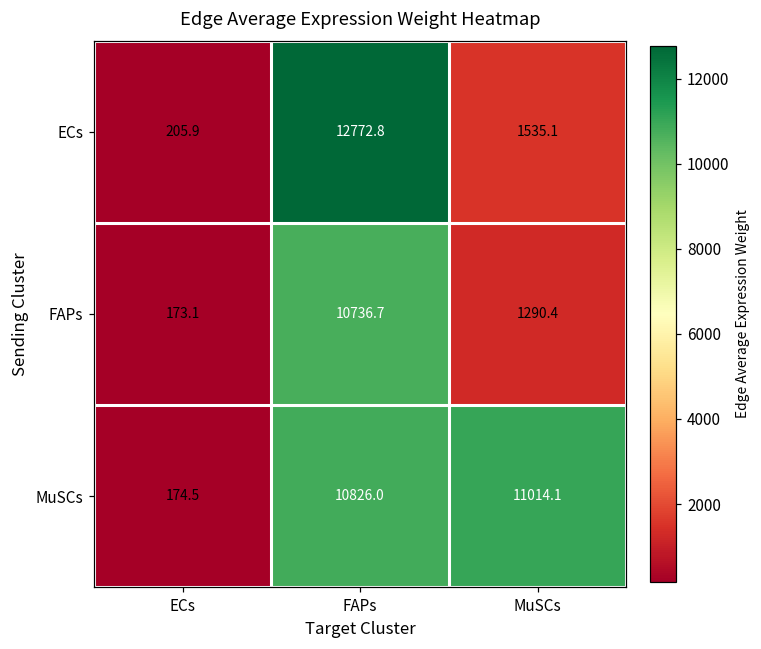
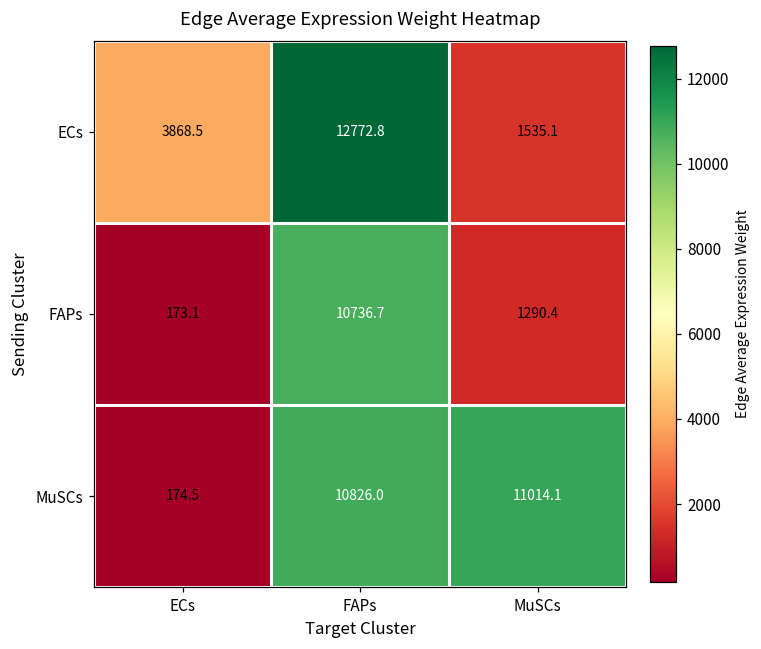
  {
    "ECs": {
-     "ECs": 205.9,
+     "ECs": 3868.5,
      "FAPs": 12772.8,
      "MuSCs": 1535.1
    },
    "FAPs": {
      "ECs": 173.1,
      "FAPs": 10736.7,
      "MuSCs": 1290.4
    },
    "MuSCs": {
      "ECs": 174.5,
      "FAPs": 10826.0,
      "MuSCs": 11014.1
    }
  }
